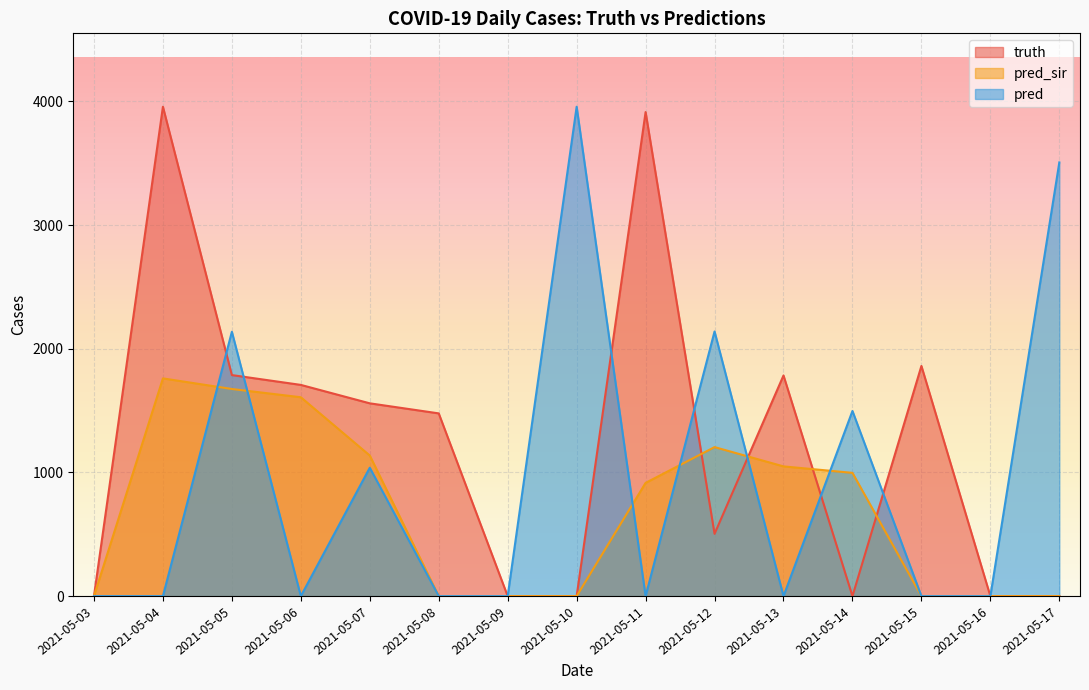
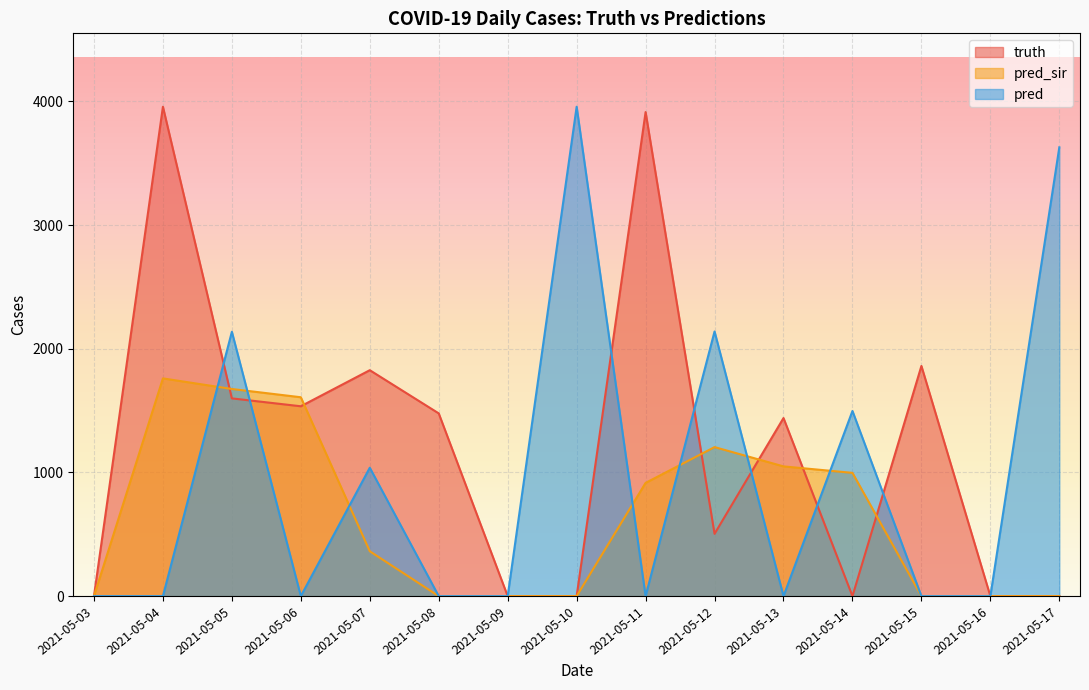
  {
    "truth": {
      "2021-05-04": 3960,
-     "2021-05-05": 1790,
-     "2021-05-06": 1710,
-     "2021-05-07": 1560,
+     "2021-05-05": 1600,
+     "2021-05-06": 1540,
+     "2021-05-07": 1830,
      "2021-05-08": 1480,
      "2021-05-11": 3910,
      "2021-05-12": 500,
-     "2021-05-13": 1780,
+     "2021-05-13": 1440,
      "2021-05-14": 0,
      "2021-05-15": 1860
    },
    "pred_sir": {
      "2021-05-04": 1760,
      "2021-05-05": 1670,
      "2021-05-06": 1610,
-     "2021-05-07": 1140,
+     "2021-05-07": 360,
      "2021-05-11": 920,
      "2021-05-12": 1210,
      "2021-05-13": 1050,
      "2021-05-14": 1000
    },
    "pred": {
      "2021-05-04": 0,
      "2021-05-05": 2140,
      "2021-05-06": 0,
      "2021-05-07": 1040,
      "2021-05-10": 3960,
      "2021-05-11": 0,
      "2021-05-12": 2140,
      "2021-05-13": 0,
      "2021-05-14": 1500,
-     "2021-05-17": 3510
+     "2021-05-17": 3630
    }
  }
